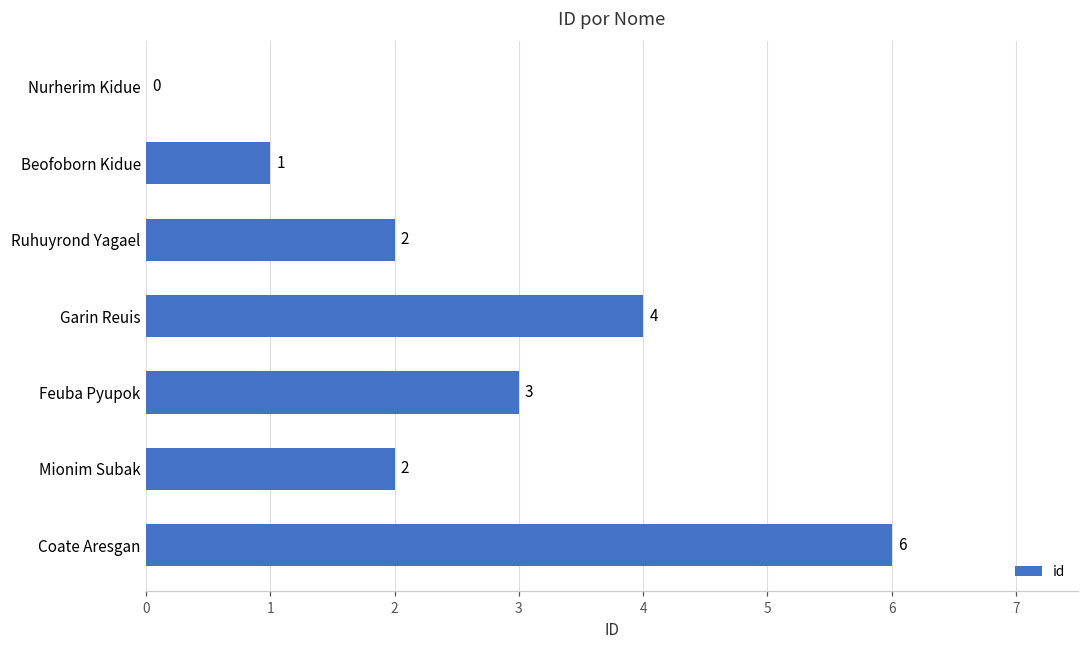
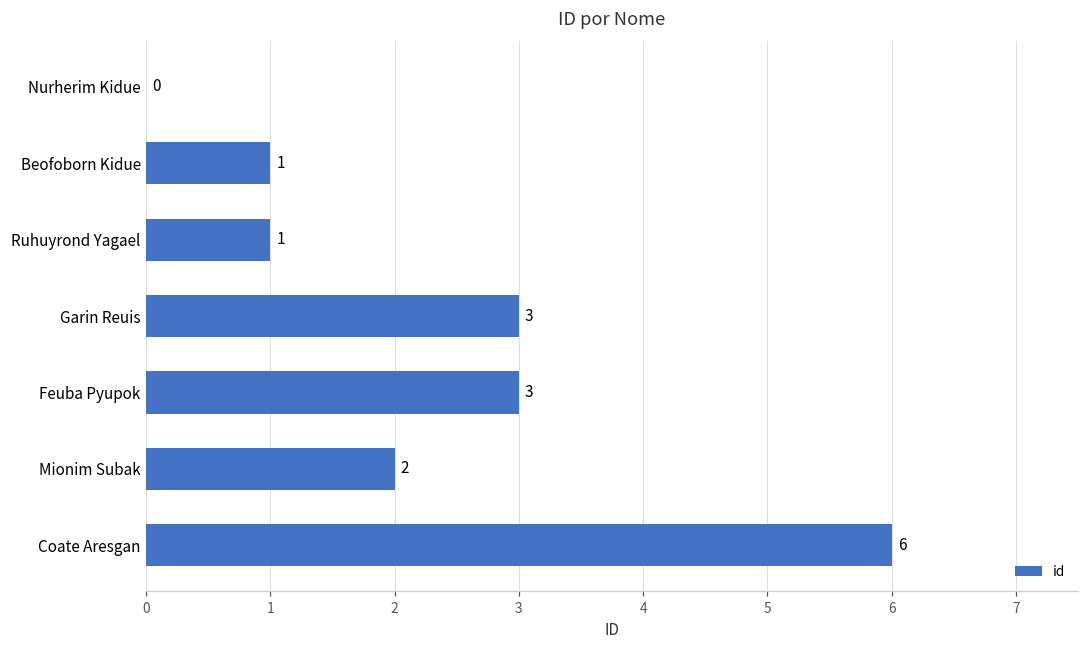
  {
    "Nurherim Kidue": 0,
    "Beofoborn Kidue": 1,
-   "Ruhuyrond Yagael": 2,
-   "Garin Reuis": 4,
+   "Ruhuyrond Yagael": 1,
+   "Garin Reuis": 3,
    "Feuba Pyupok": 3,
    "Mionim Subak": 2,
    "Coate Aresgan": 6
  }
